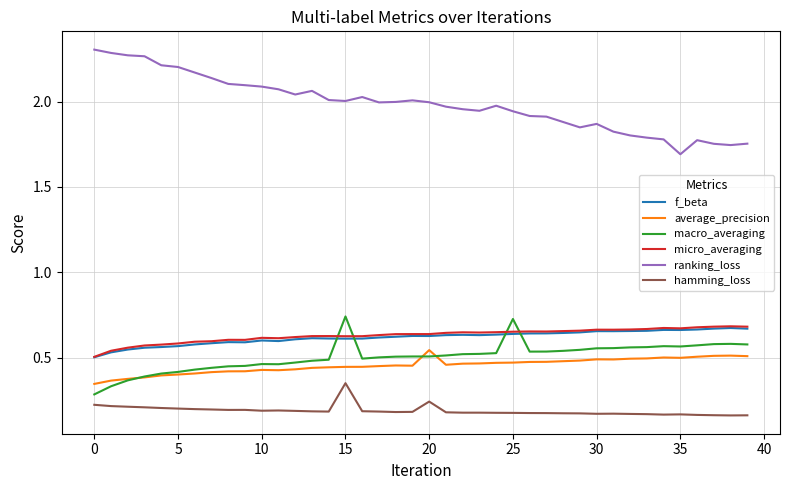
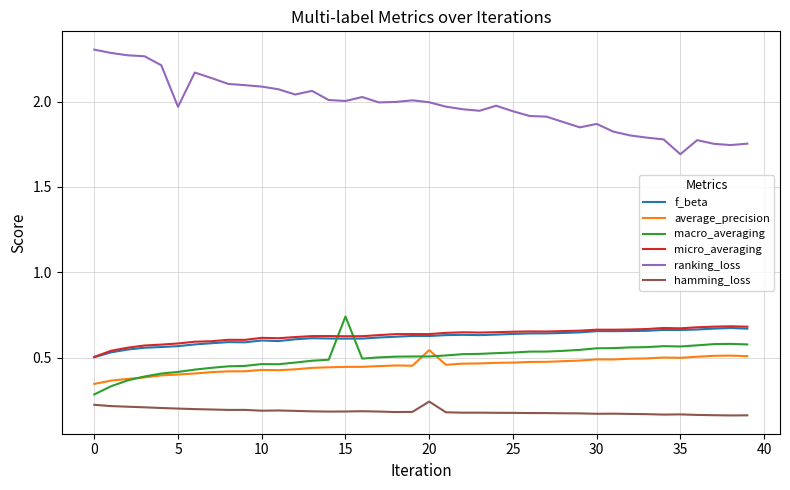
  {
    "f_beta": {
      "5": 0.57,
      "10": 0.60
    },
    "average_precision": {
      "0": 0.35,
      "5": 0.40,
      "10": 0.43,
      "15": 0.45,
      "20": 0.54,
      "25": 0.47,
      "30": 0.49,
      "35": 0.50
    },
    "macro_averaging": {
      "0": 0.28,
      "5": 0.42,
      "10": 0.46,
      "15": 0.74,
      "20": 0.51,
-     "25": 0.73,
+     "25": 0.53,
      "30": 0.55,
      "35": 0.57
    },
    "micro_averaging": {
      "5": 0.58,
      "10": 0.62
    },
    "ranking_loss": {
      "0": 2.30,
-     "5": 2.20,
+     "5": 1.97,
      "10": 2.09,
      "15": 2.00,
      "20": 2.00,
      "25": 1.94,
      "30": 1.87,
      "35": 1.69
    },
    "hamming_loss": {
      "0": 0.22,
      "5": 0.20,
      "10": 0.19,
-     "15": 0.35,
+     "15": 0.18,
      "20": 0.24,
      "25": 0.18,
      "30": 0.17,
      "35": 0.17
    }
  }
